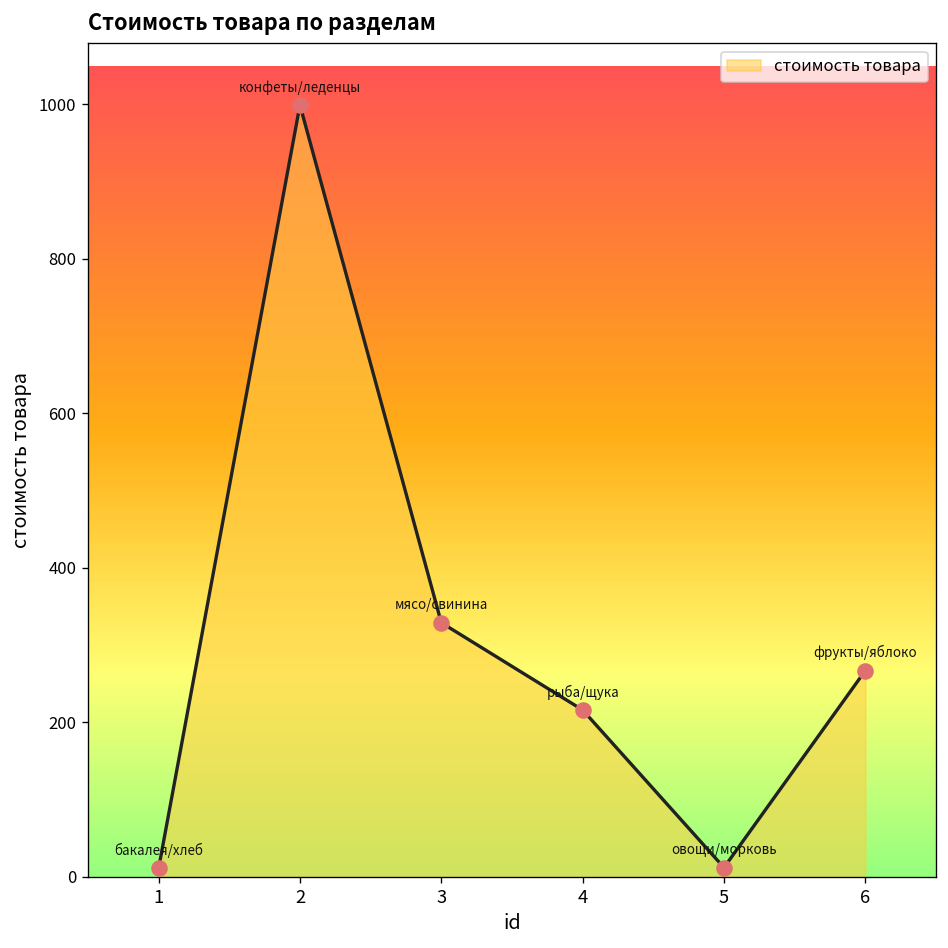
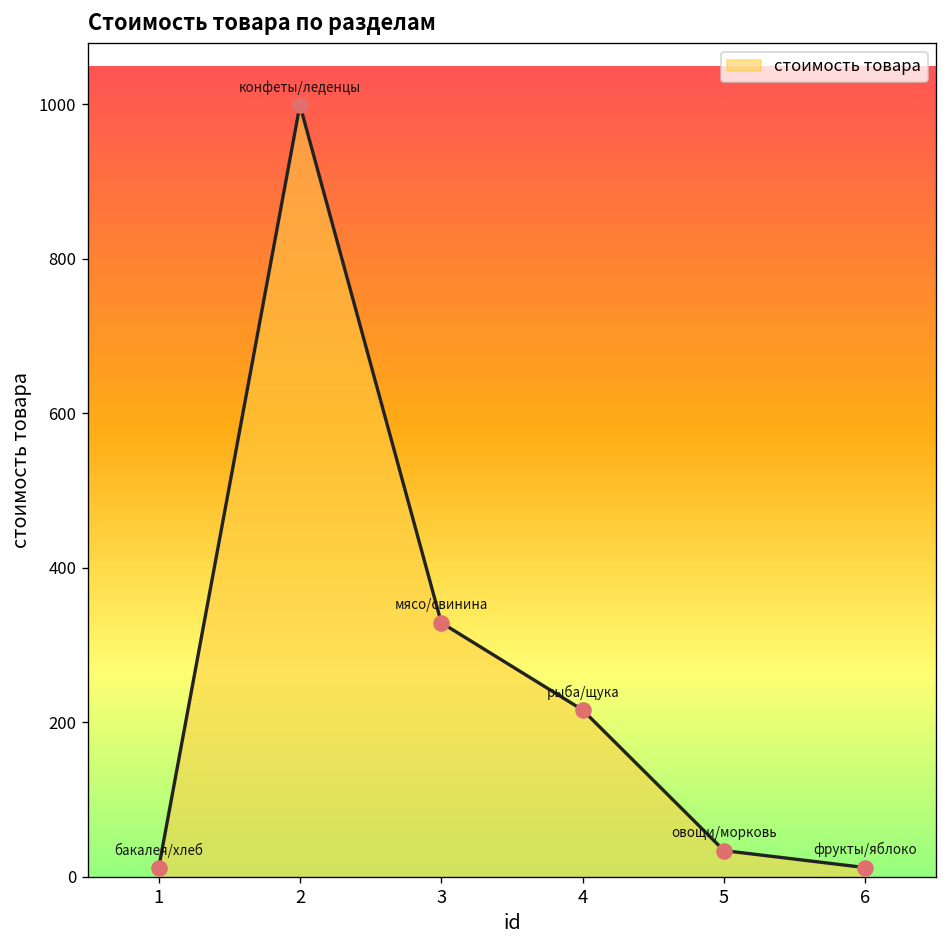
  {
    "1": 10,
    "2": 1000,
    "3": 330,
    "4": 220,
-   "5": 10,
-   "6": 270
+   "5": 30,
+   "6": 10
  }
